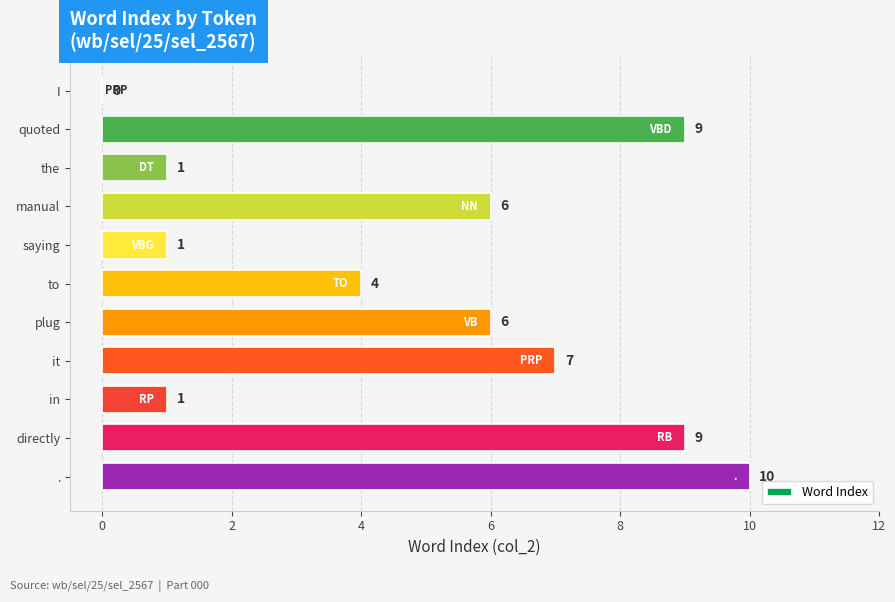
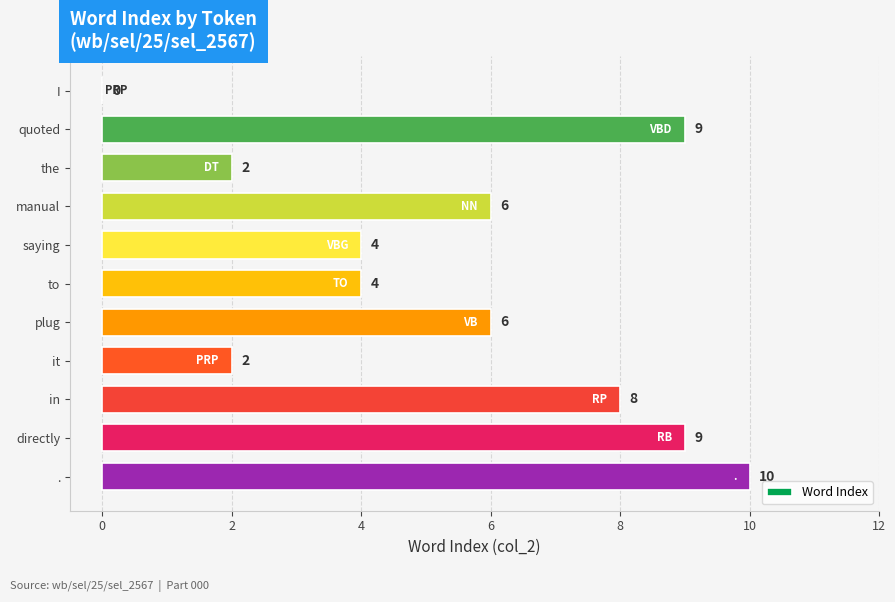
  {
    "quoted": 9,
-   "the": 1,
+   "the": 2,
    "manual": 6,
-   "saying": 1,
+   "saying": 4,
    "to": 4,
    "plug": 6,
-   "it": 7,
-   "in": 1,
+   "it": 2,
+   "in": 8,
    "directly": 9
  }
